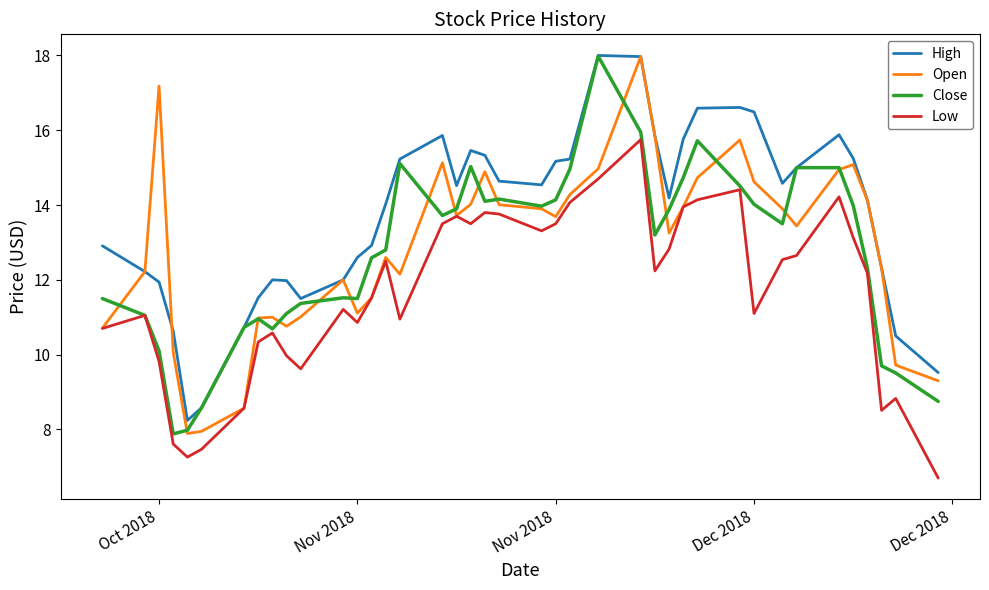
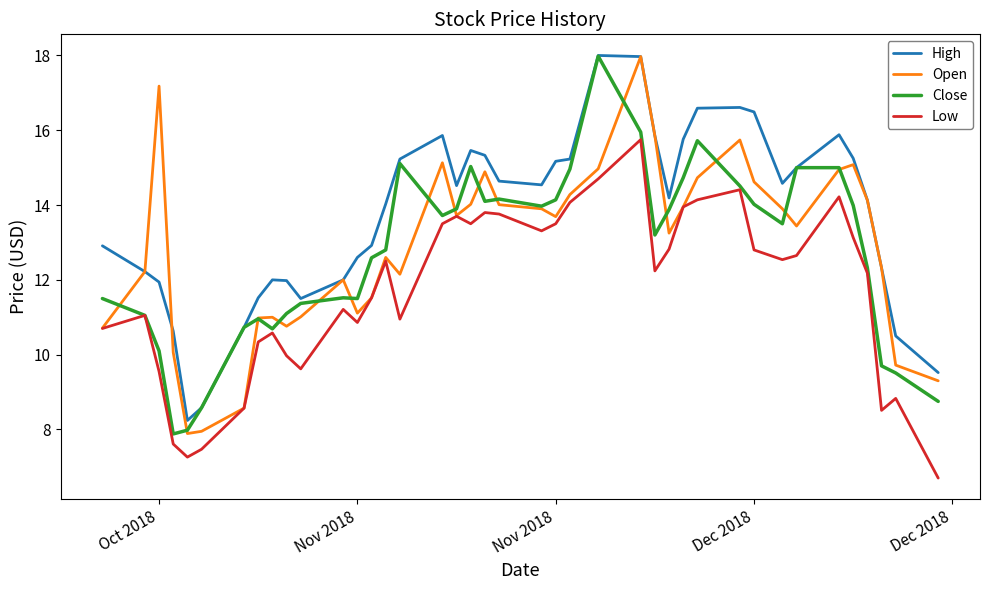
  {
    "High": {
      "Oct 2018": 11.9,
      "Dec 2018": 16.5
    },
    "Open": {
      "Oct 2018": 17.2,
      "Dec 2018": 14.6
    },
    "Close": {
      "Oct 2018": 10.1,
      "Dec 2018": 14.0
    },
    "Low": {
-     "Oct 2018": 9.8,
-     "Dec 2018": 11.1
+     "Oct 2018": 9.6,
+     "Dec 2018": 12.8
    }
  }
